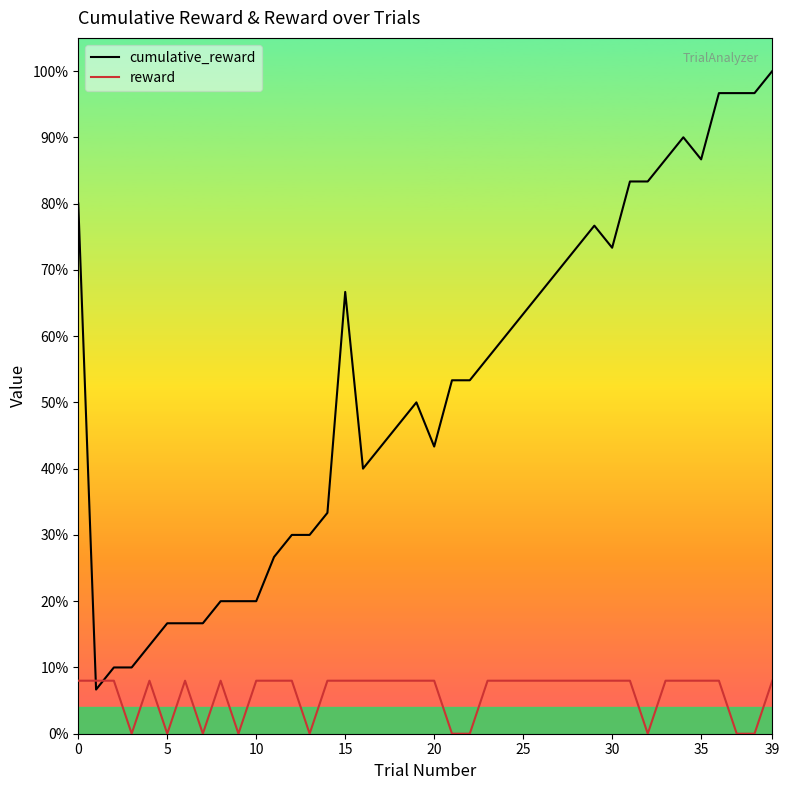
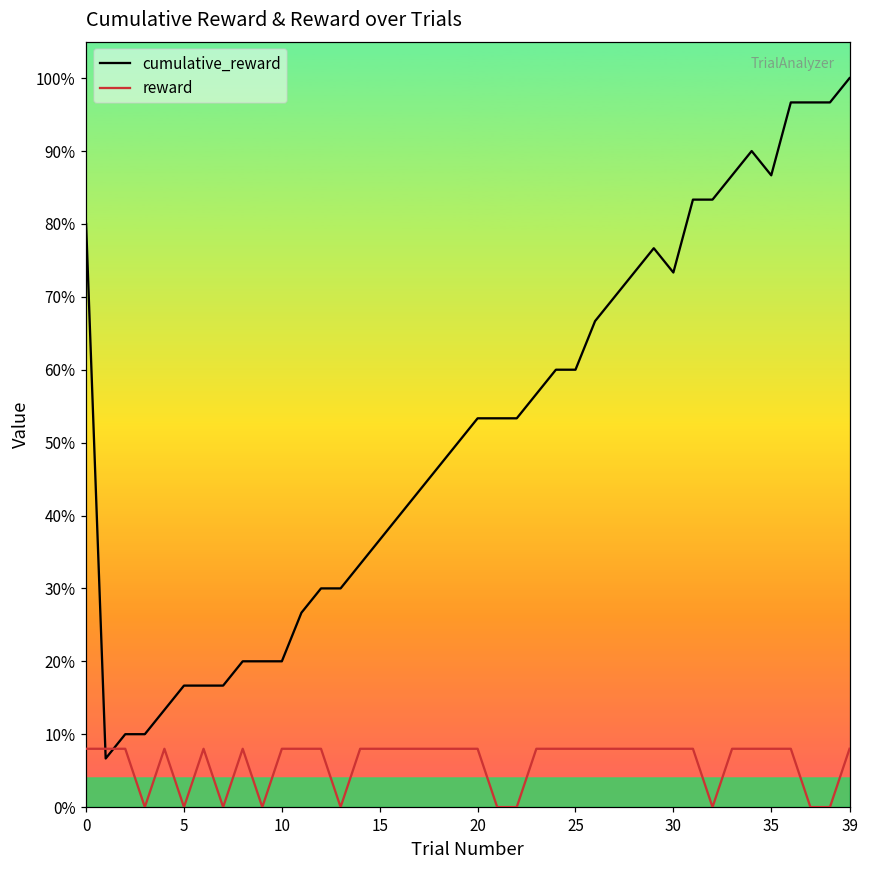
  {
    "cumulative_reward": {
      "0": "80%",
      "5": "17%",
      "10": "20%",
-     "15": "67%",
-     "20": "43%",
-     "25": "63%",
+     "15": "37%",
+     "20": "53%",
+     "25": "60%",
      "30": "73%",
      "35": "87%",
      "39": "100%"
    },
    "reward": {
      "0": "8%",
      "10": "8%",
      "15": "8%",
      "20": "8%",
      "25": "8%",
      "30": "8%",
      "35": "8%",
      "39": "8%"
    }
  }
